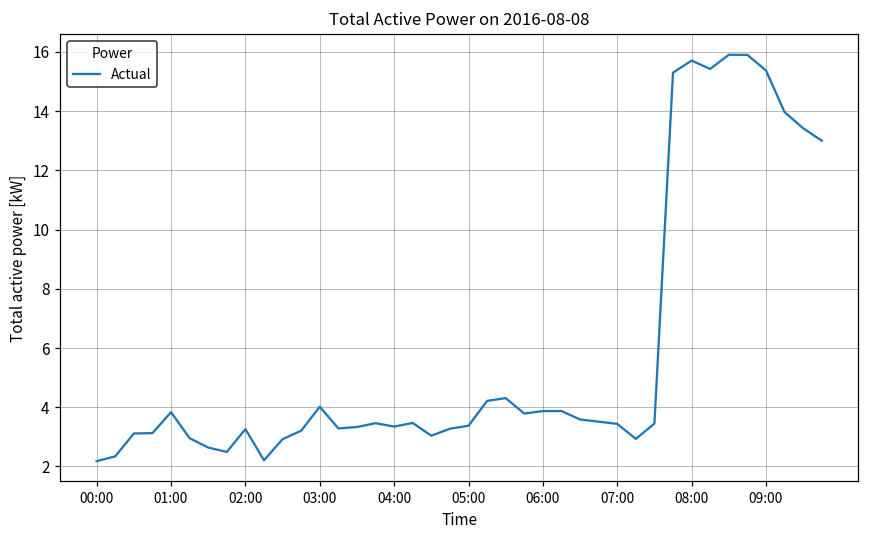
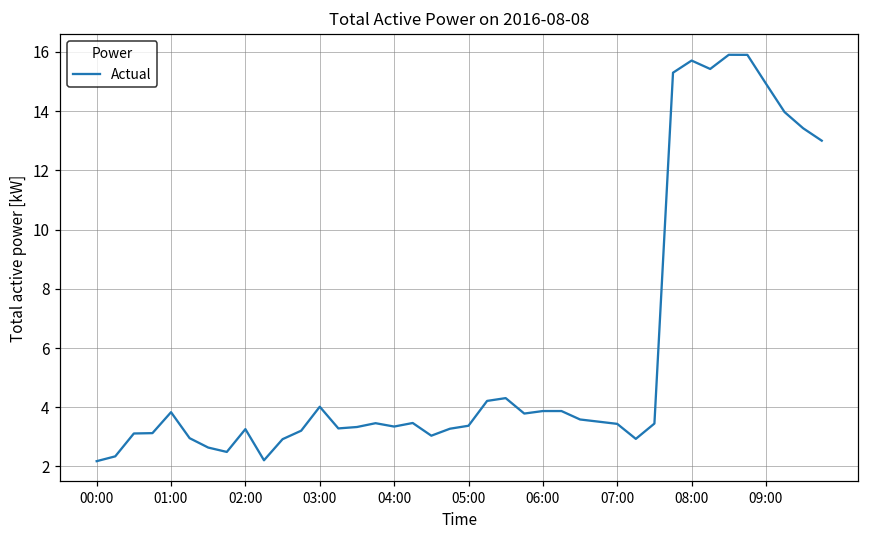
  {
    "00:00": 2.2,
    "01:00": 3.8,
    "02:00": 3.3,
    "03:00": 4.0,
    "04:00": 3.3,
    "05:00": 3.4,
    "06:00": 3.9,
    "07:00": 3.4,
    "08:00": 15.7,
-   "09:00": 15.4
+   "09:00": 14.9
  }
